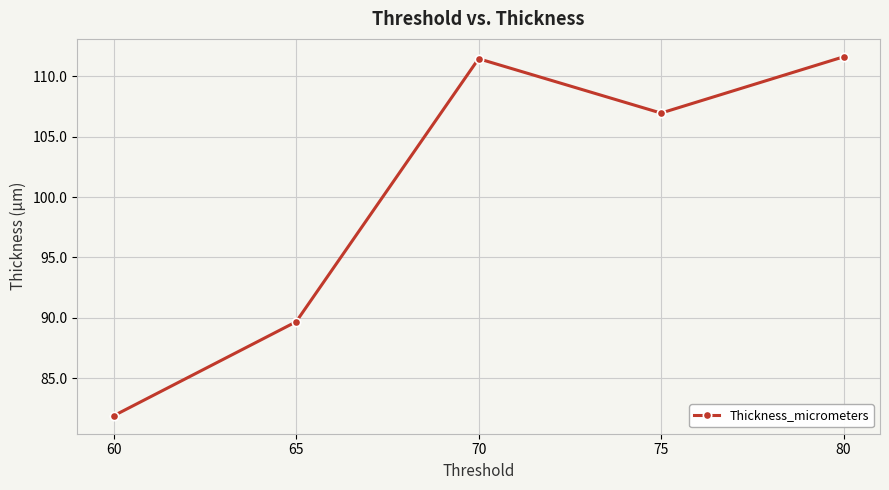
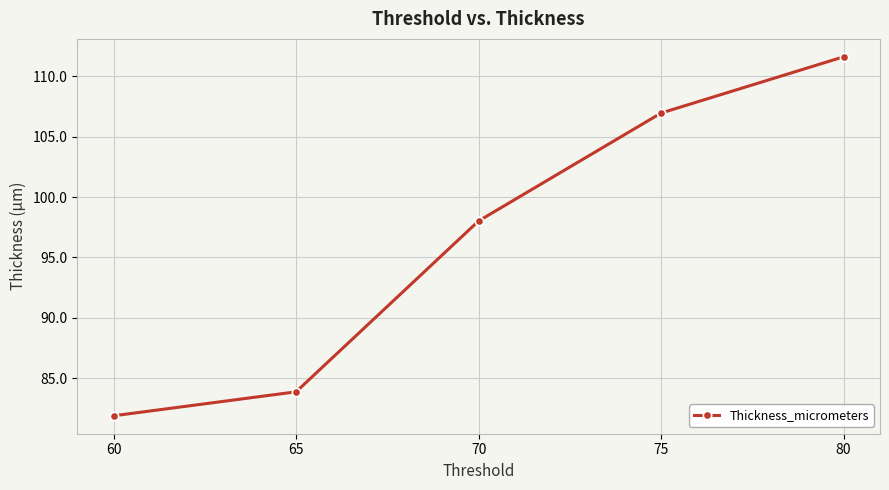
  {
    "60": 81.9,
-   "65": 89.7,
-   "70": 111.5,
+   "65": 83.9,
+   "70": 98.0,
    "75": 107.0,
    "80": 111.6
  }
